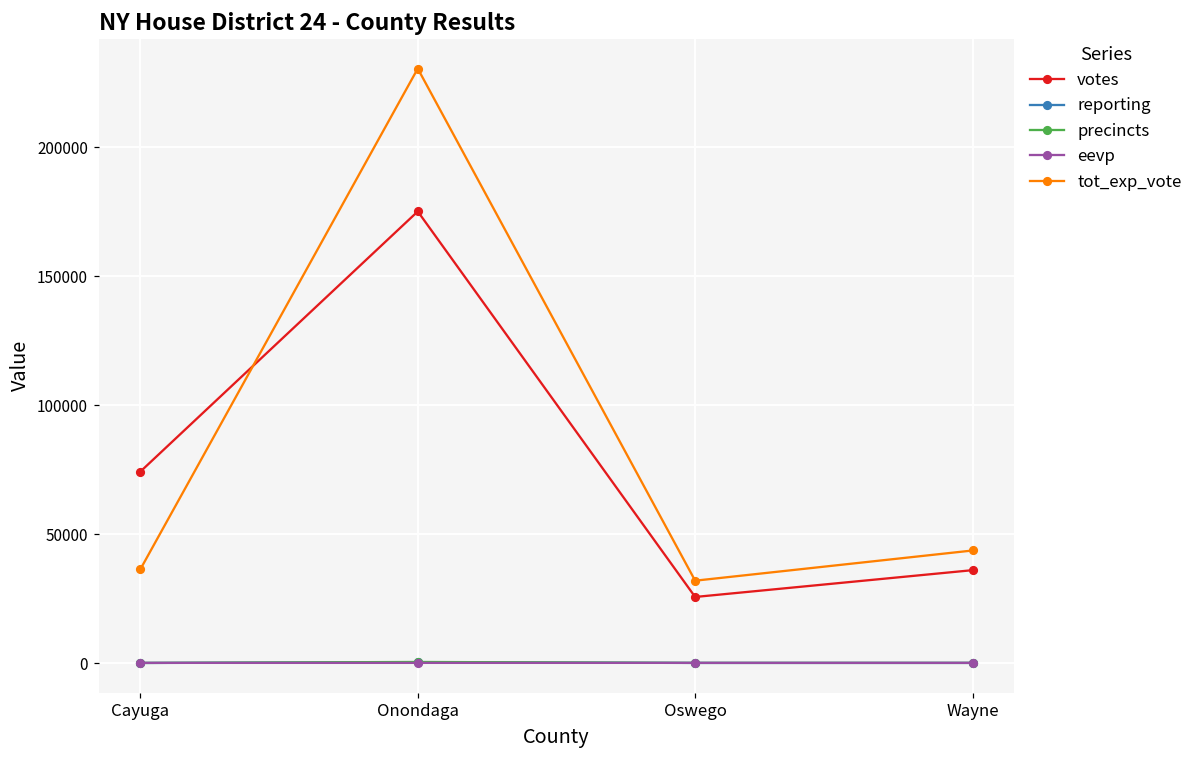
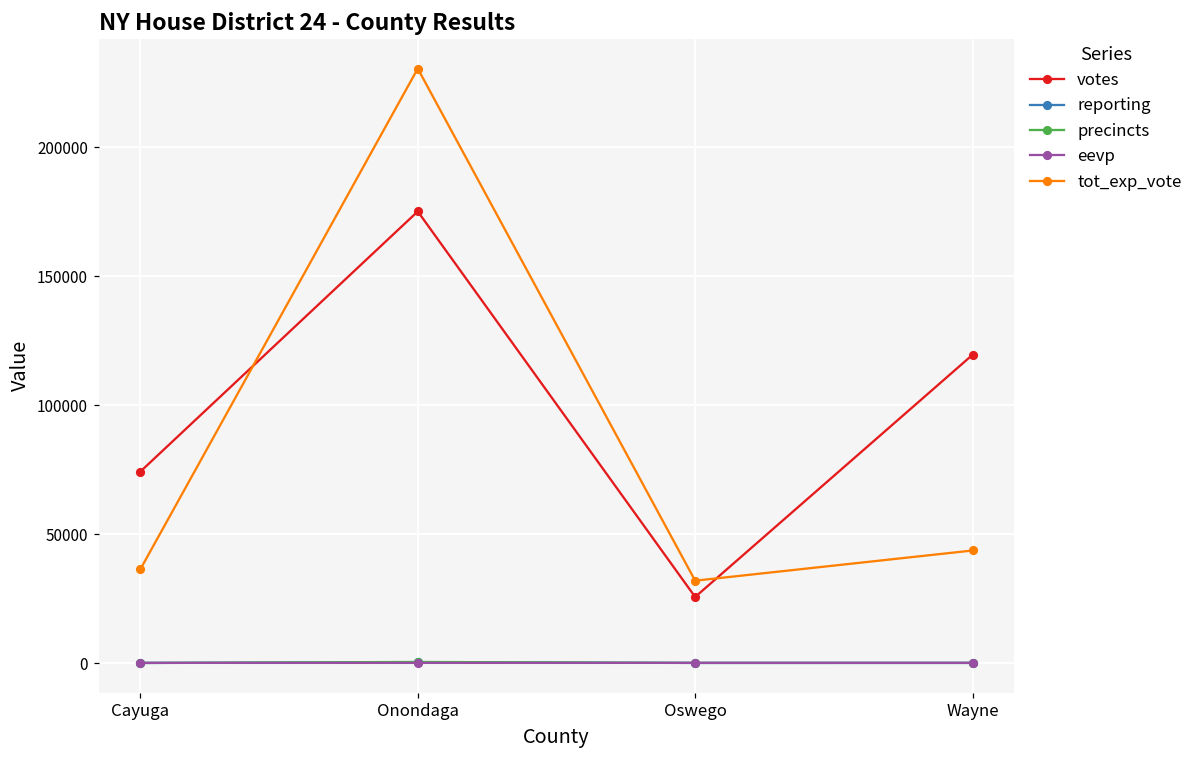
  {
    "votes": {
      "Cayuga": 74000,
      "Onondaga": 175000,
      "Oswego": 26000,
-     "Wayne": 36000
+     "Wayne": 120000
    },
    "tot_exp_vote": {
      "Cayuga": 36000,
      "Onondaga": 231000,
      "Oswego": 32000,
      "Wayne": 44000
    }
  }
